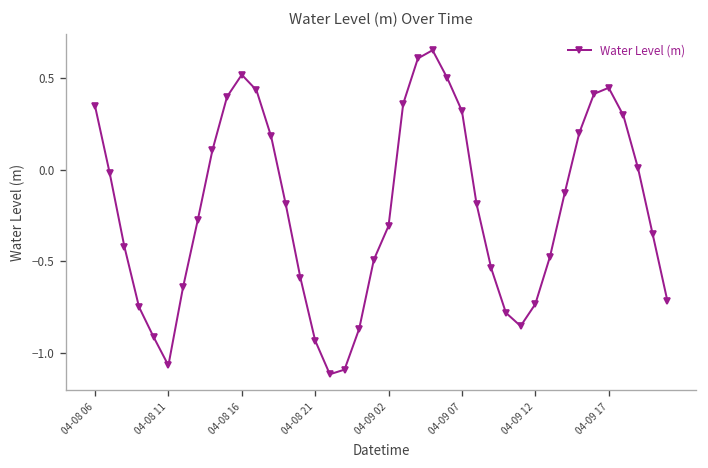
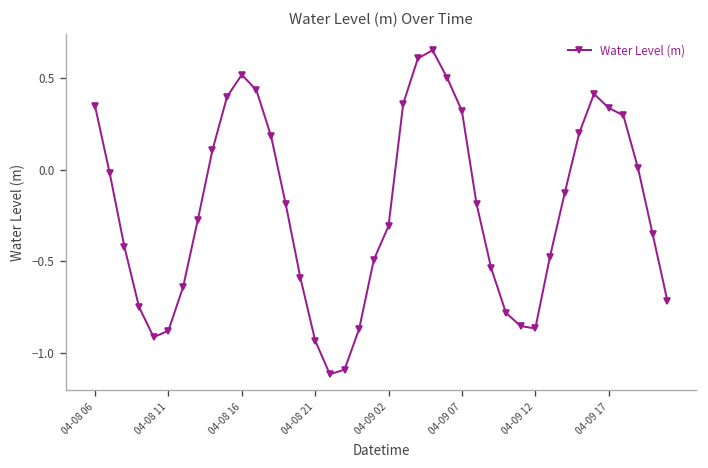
  {
    "04-08 06": 0.35,
-   "04-08 11": -1.07,
+   "04-08 11": -0.88,
    "04-08 16": 0.52,
    "04-08 21": -0.93,
    "04-09 02": -0.31,
    "04-09 07": 0.32,
-   "04-09 12": -0.73,
-   "04-09 17": 0.45
+   "04-09 12": -0.87,
+   "04-09 17": 0.34
  }
